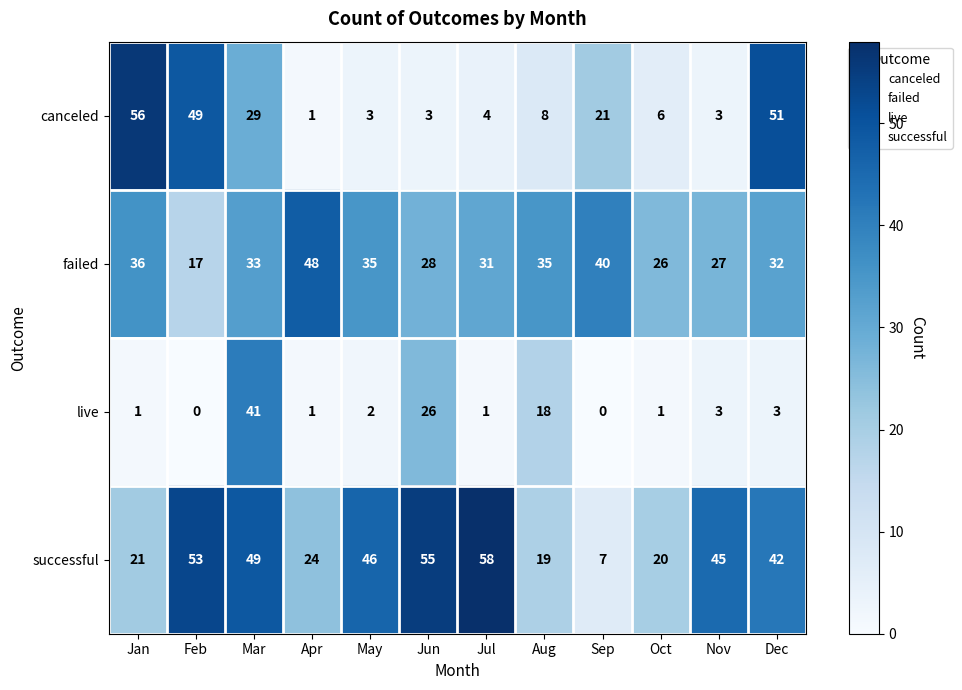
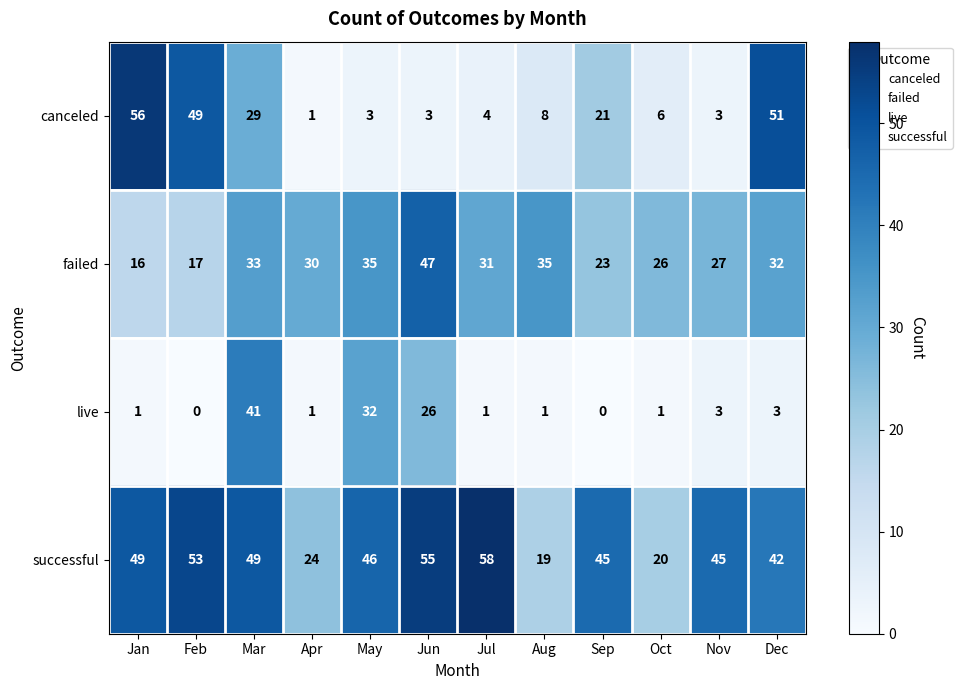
  {
    "canceled": {
      "Jan": 56,
      "Feb": 49,
      "Mar": 29,
      "Apr": 1,
      "May": 3,
      "Jun": 3,
      "Jul": 4,
      "Aug": 8,
      "Sep": 21,
      "Oct": 6,
      "Nov": 3,
      "Dec": 51
    },
    "failed": {
-     "Jan": 36,
+     "Jan": 16,
      "Feb": 17,
      "Mar": 33,
-     "Apr": 48,
+     "Apr": 30,
      "May": 35,
-     "Jun": 28,
+     "Jun": 47,
      "Jul": 31,
      "Aug": 35,
-     "Sep": 40,
+     "Sep": 23,
      "Oct": 26,
      "Nov": 27,
      "Dec": 32
    },
    "live": {
      "Jan": 1,
      "Feb": 0,
      "Mar": 41,
      "Apr": 1,
-     "May": 2,
+     "May": 32,
      "Jun": 26,
      "Jul": 1,
-     "Aug": 18,
+     "Aug": 1,
      "Sep": 0,
      "Oct": 1,
      "Nov": 3,
      "Dec": 3
    },
    "successful": {
-     "Jan": 21,
+     "Jan": 49,
      "Feb": 53,
      "Mar": 49,
      "Apr": 24,
      "May": 46,
      "Jun": 55,
      "Jul": 58,
      "Aug": 19,
-     "Sep": 7,
+     "Sep": 45,
      "Oct": 20,
      "Nov": 45,
      "Dec": 42
    }
  }
